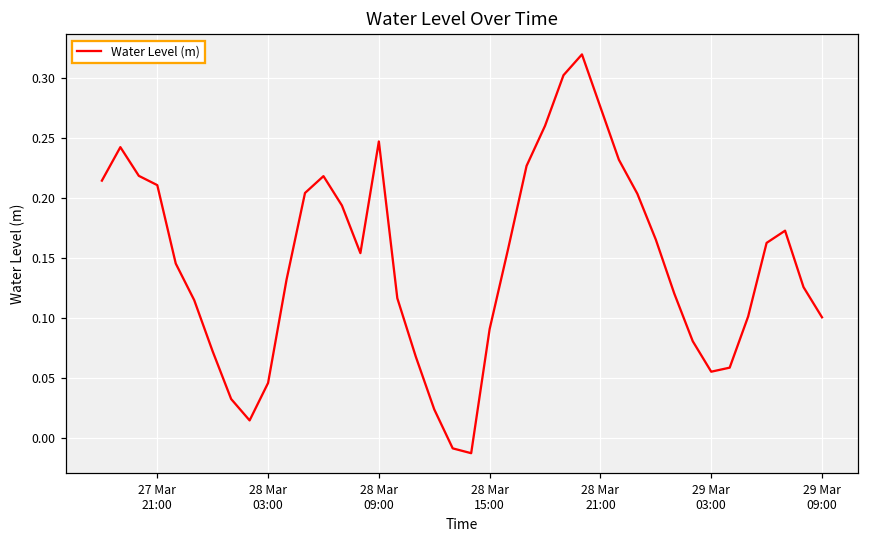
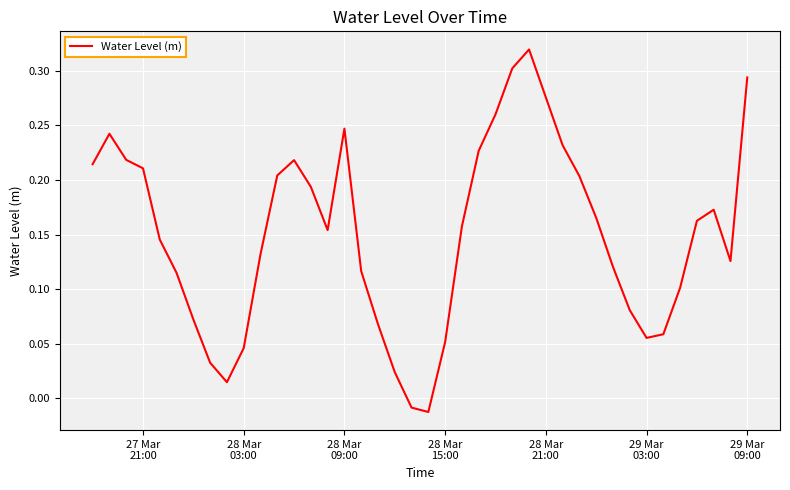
  {
    "27 Mar 21:00": 0.211,
    "28 Mar 03:00": 0.046,
    "28 Mar 09:00": 0.247,
-   "28 Mar 15:00": 0.091,
+   "28 Mar 15:00": 0.051,
    "28 Mar 21:00": 0.276,
    "29 Mar 03:00": 0.055,
-   "29 Mar 09:00": 0.101
+   "29 Mar 09:00": 0.294
  }
